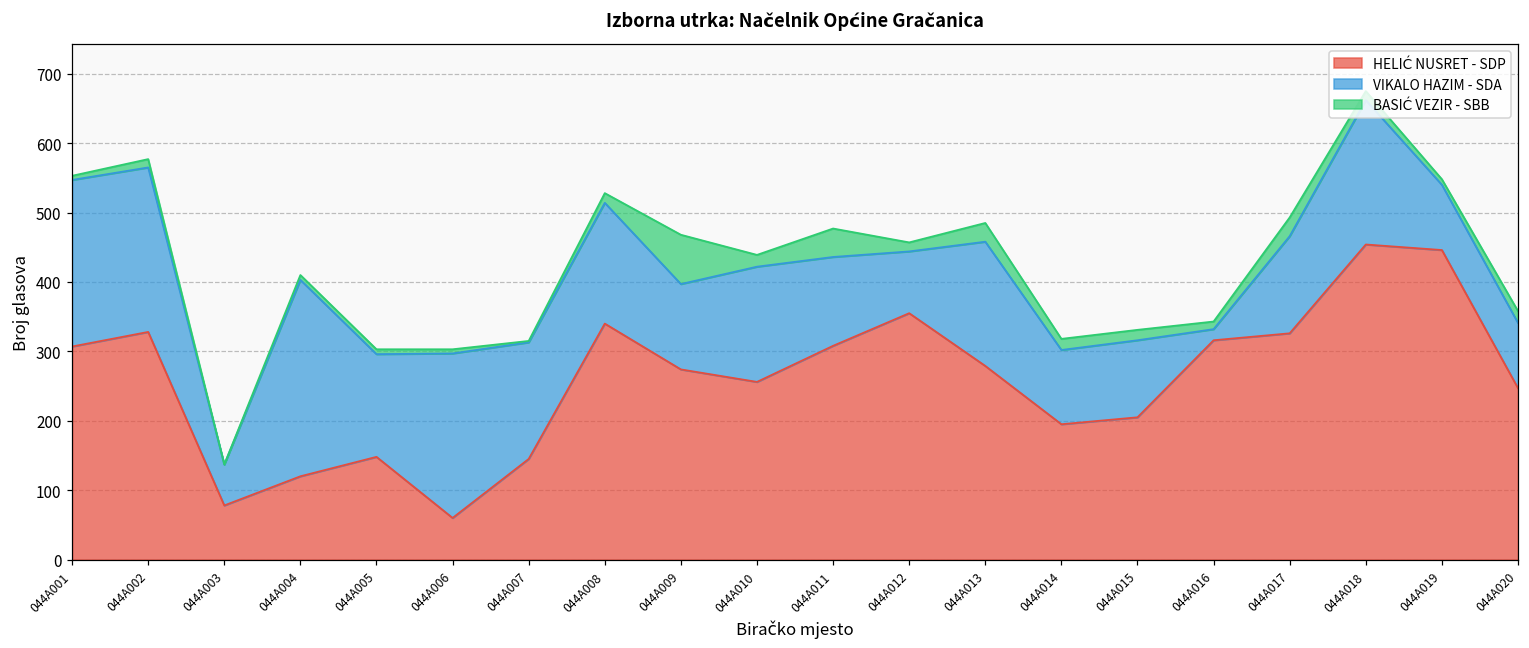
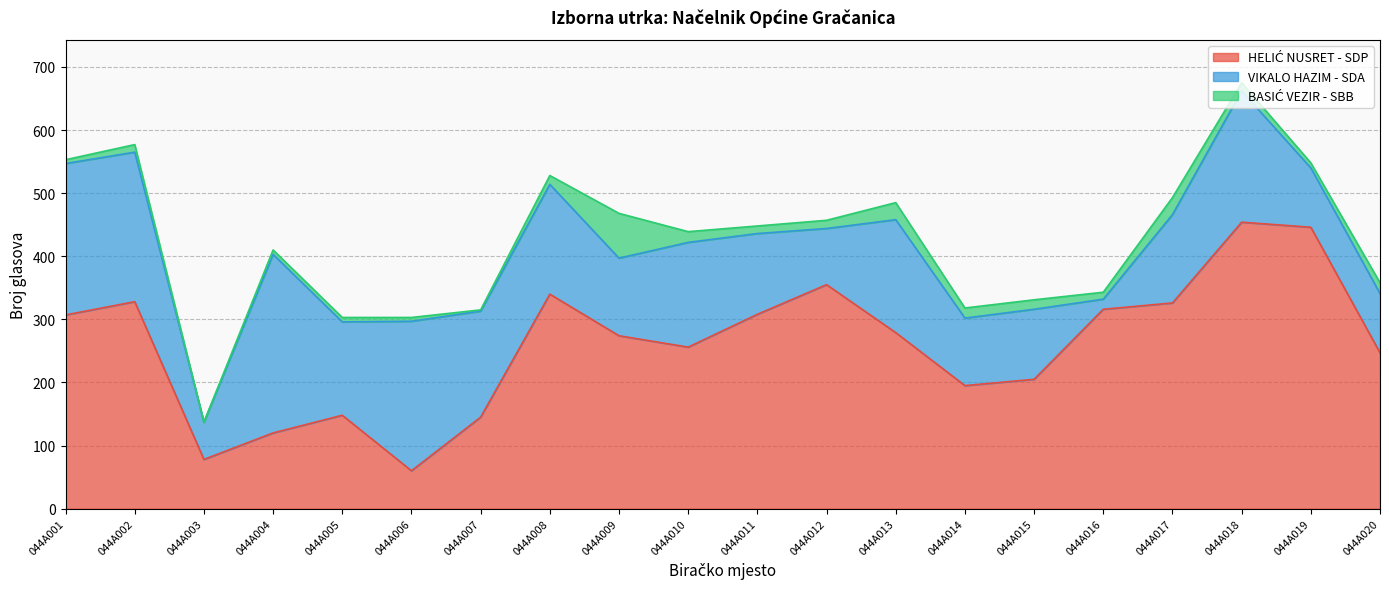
  {
    "HELIĆ NUSRET - SDP": {
      "044A001": 310,
      "044A002": 330,
      "044A003": 80,
      "044A004": 120,
      "044A005": 150,
      "044A006": 60,
      "044A007": 150,
      "044A008": 340,
      "044A009": 270,
      "044A010": 260,
      "044A011": 310,
      "044A012": 360,
      "044A013": 280,
      "044A014": 200,
      "044A015": 210,
      "044A016": 320,
      "044A017": 330,
      "044A018": 450,
      "044A019": 450,
      "044A020": 250
    },
    "VIKALO HAZIM - SDA": {
      "044A001": 240,
      "044A002": 240,
      "044A004": 280,
      "044A005": 150,
      "044A006": 240,
      "044A008": 170,
      "044A009": 120,
      "044A010": 170,
      "044A011": 130,
      "044A012": 90,
      "044A013": 180,
      "044A014": 110,
      "044A015": 110,
      "044A016": 20,
      "044A017": 140,
      "044A019": 90,
      "044A020": 90
    },
    "BASIĆ VEZIR - SBB": {
      "044A001": 10,
      "044A002": 10,
      "044A004": 10,
      "044A005": 10,
      "044A006": 10,
      "044A008": 10,
      "044A009": 70,
      "044A010": 20,
-     "044A011": 40,
+     "044A011": 10,
      "044A012": 10,
      "044A013": 30,
      "044A014": 20,
      "044A015": 20,
      "044A016": 10,
      "044A017": 30,
      "044A019": 10,
      "044A020": 20
    }
  }
